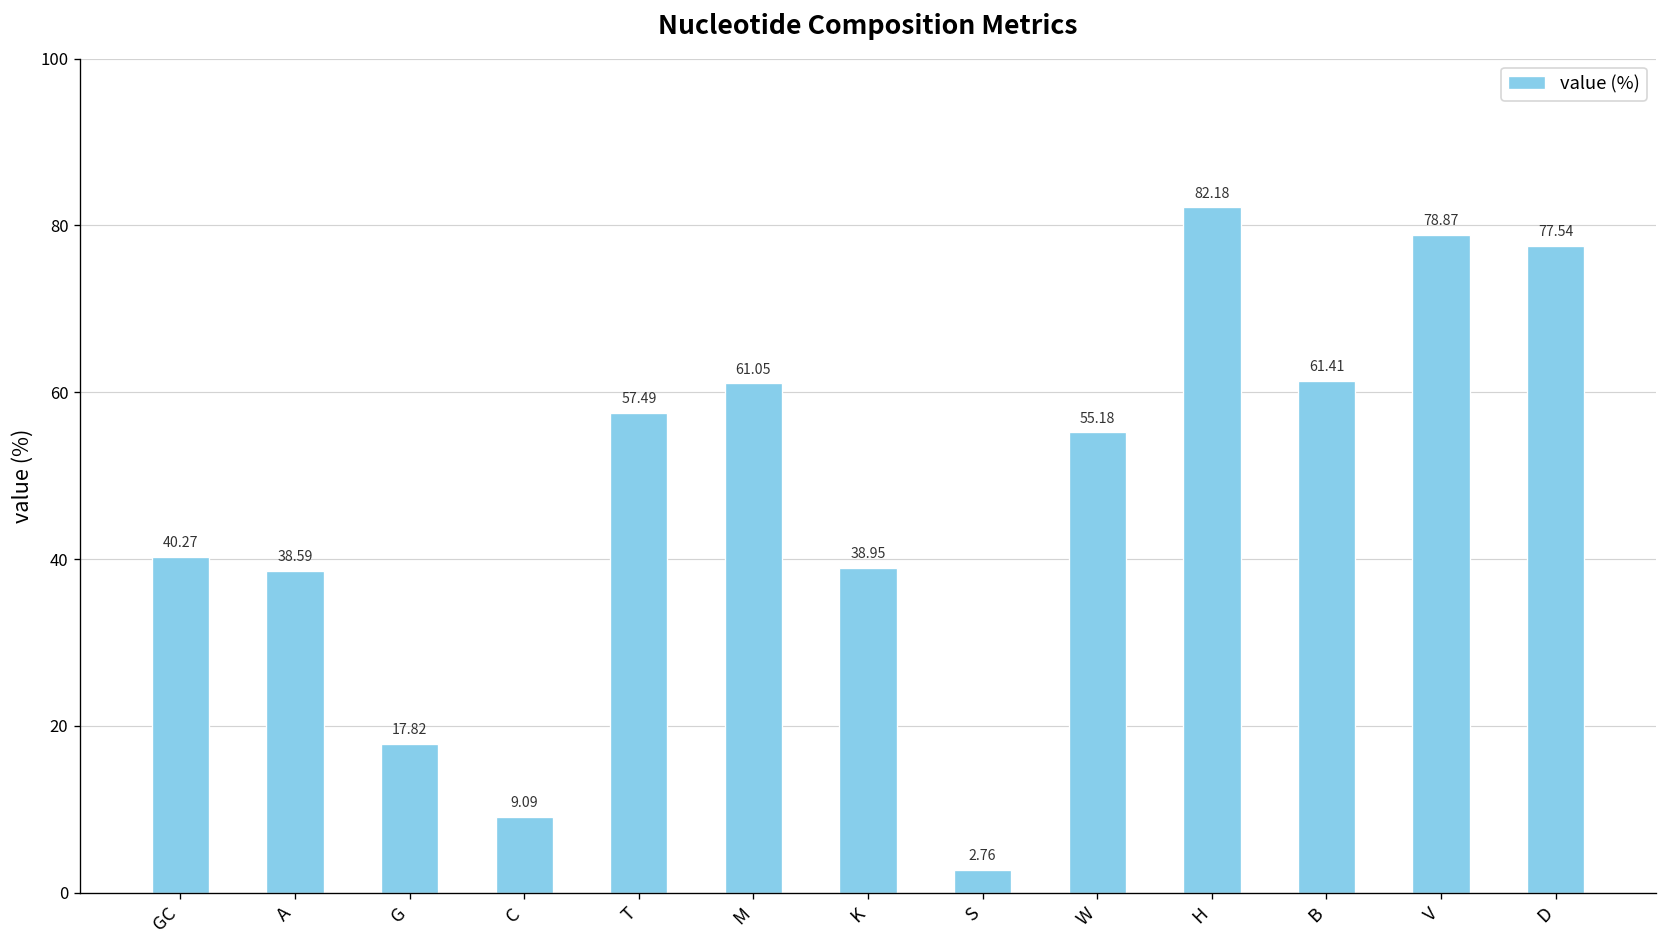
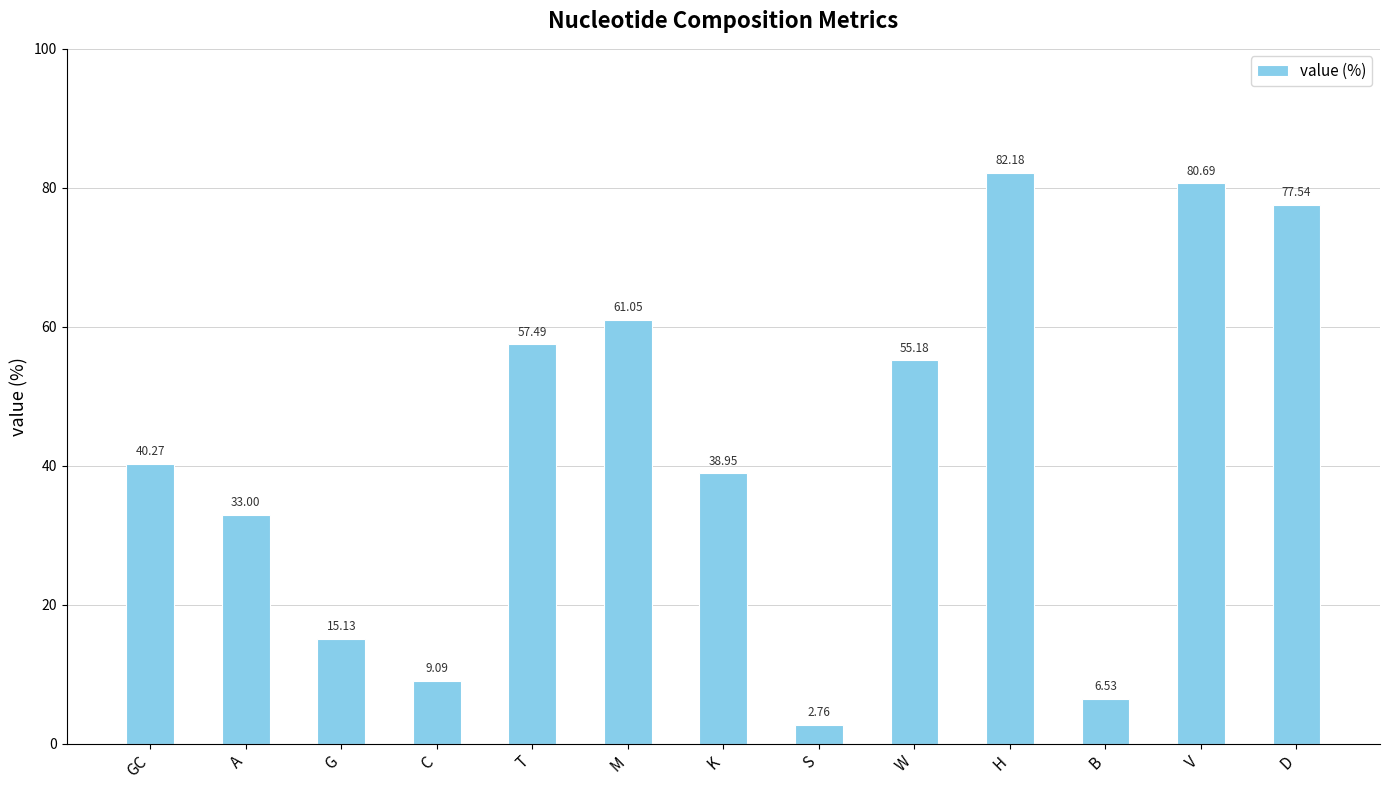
  {
    "GC": 40.27,
-   "A": 38.59,
-   "G": 17.82,
+   "A": 33.00,
+   "G": 15.13,
    "C": 9.09,
    "T": 57.49,
    "M": 61.05,
    "K": 38.95,
    "S": 2.76,
    "W": 55.18,
    "H": 82.18,
-   "B": 61.41,
-   "V": 78.87,
+   "B": 6.53,
+   "V": 80.69,
    "D": 77.54
  }
